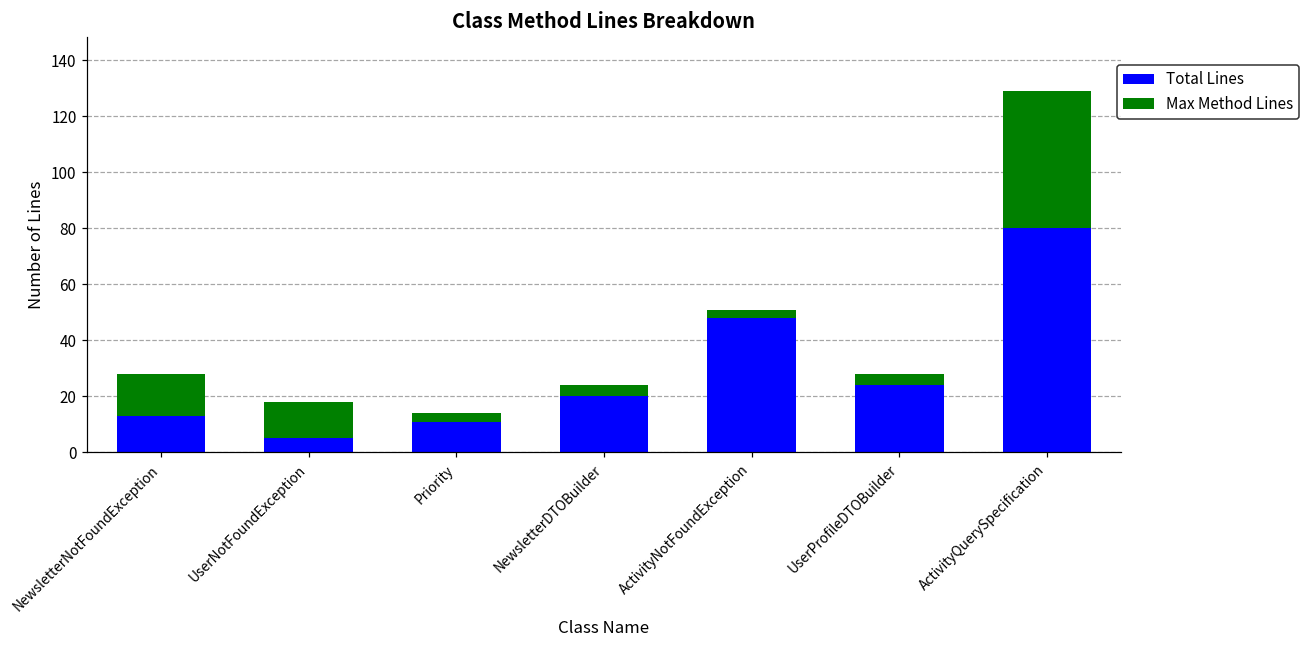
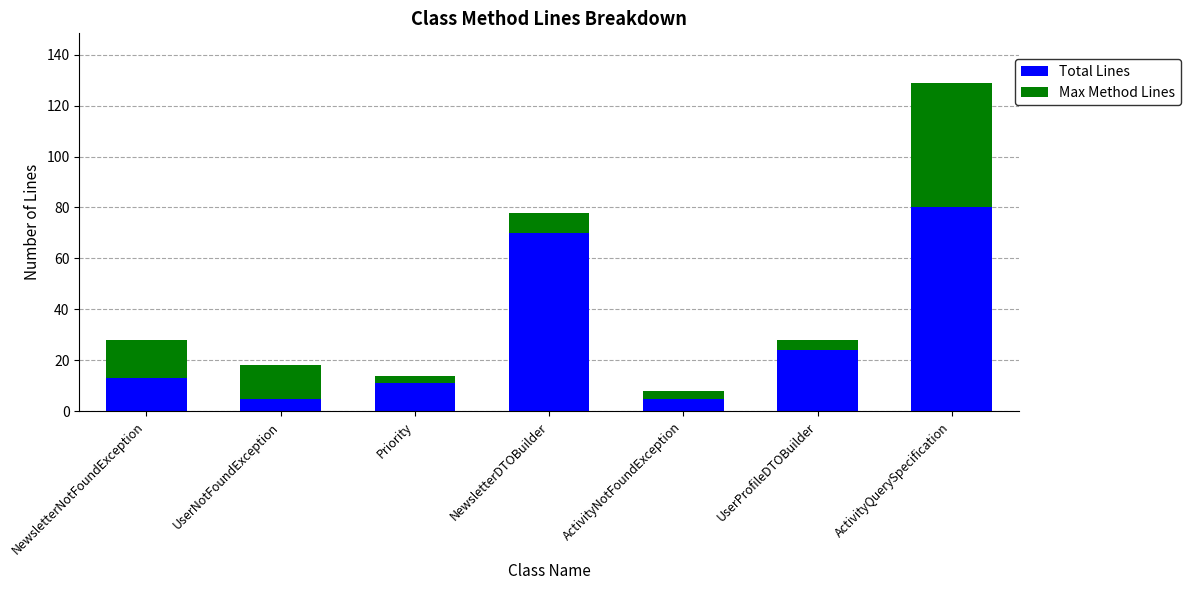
  {
    "Total Lines": {
      "NewsletterNotFoundException": 13,
      "UserNotFoundException": 5,
      "Priority": 11,
-     "NewsletterDTOBuilder": 20,
-     "ActivityNotFoundException": 48,
+     "NewsletterDTOBuilder": 70,
+     "ActivityNotFoundException": 5,
      "UserProfileDTOBuilder": 24,
      "ActivityQuerySpecification": 80
    },
    "Max Method Lines": {
      "NewsletterNotFoundException": 15,
      "UserNotFoundException": 13,
      "Priority": 3,
-     "NewsletterDTOBuilder": 4,
+     "NewsletterDTOBuilder": 8,
      "ActivityNotFoundException": 3,
      "UserProfileDTOBuilder": 4,
      "ActivityQuerySpecification": 49
    }
  }
